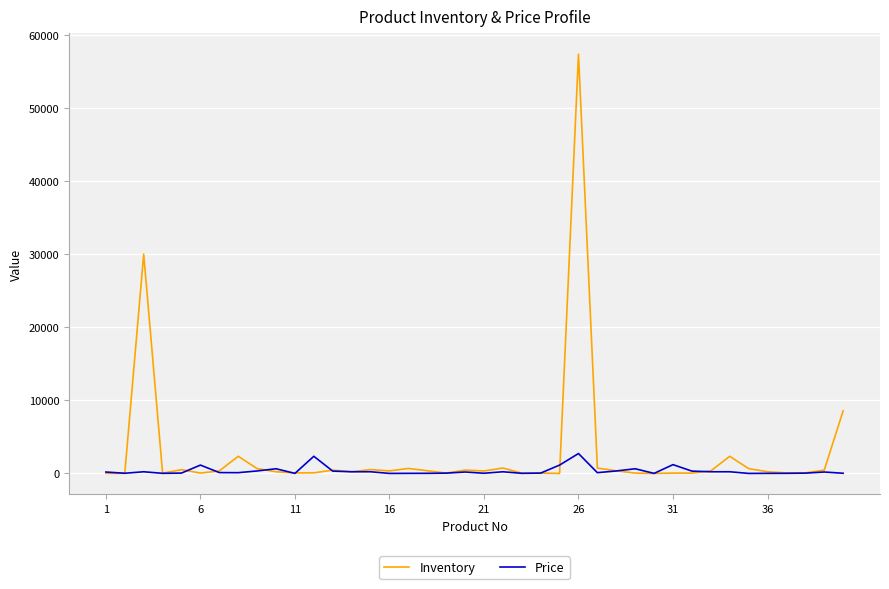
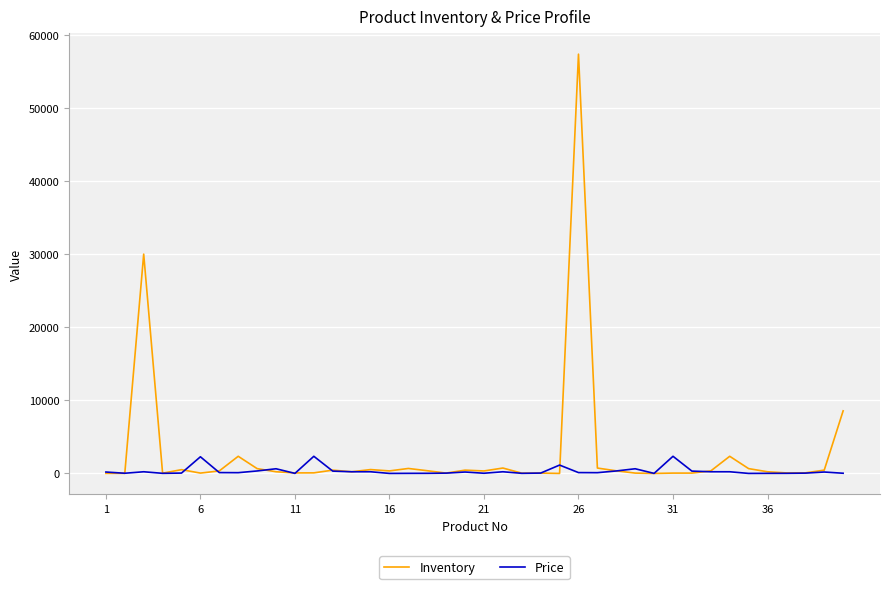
  {
    "Inventory": {
      "6": 0,
      "26": 57000,
      "31": 0
    },
    "Price": {
-     "6": 1000,
-     "26": 3000,
-     "31": 1000
+     "6": 2000,
+     "26": 0,
+     "31": 2000
    }
  }
